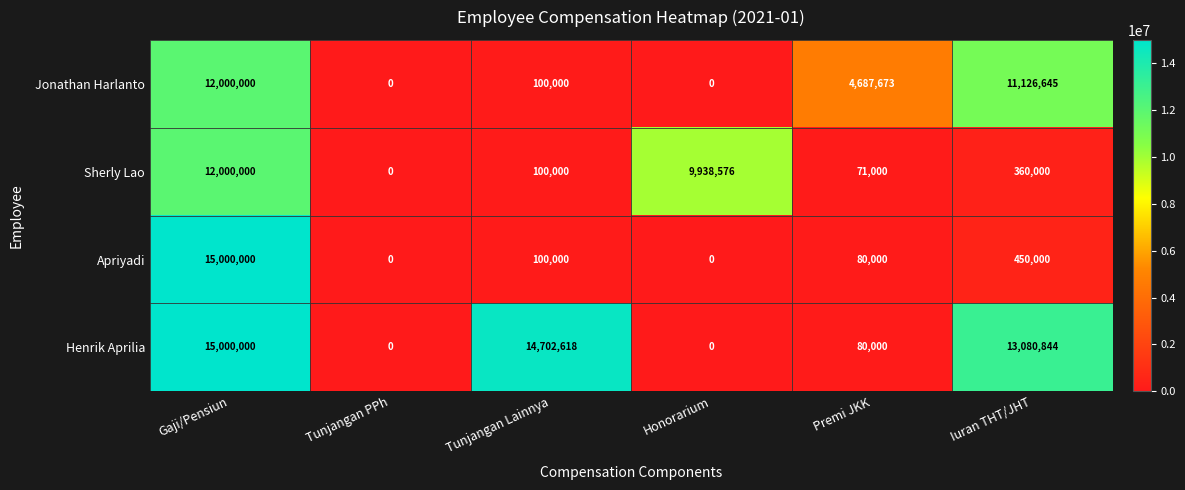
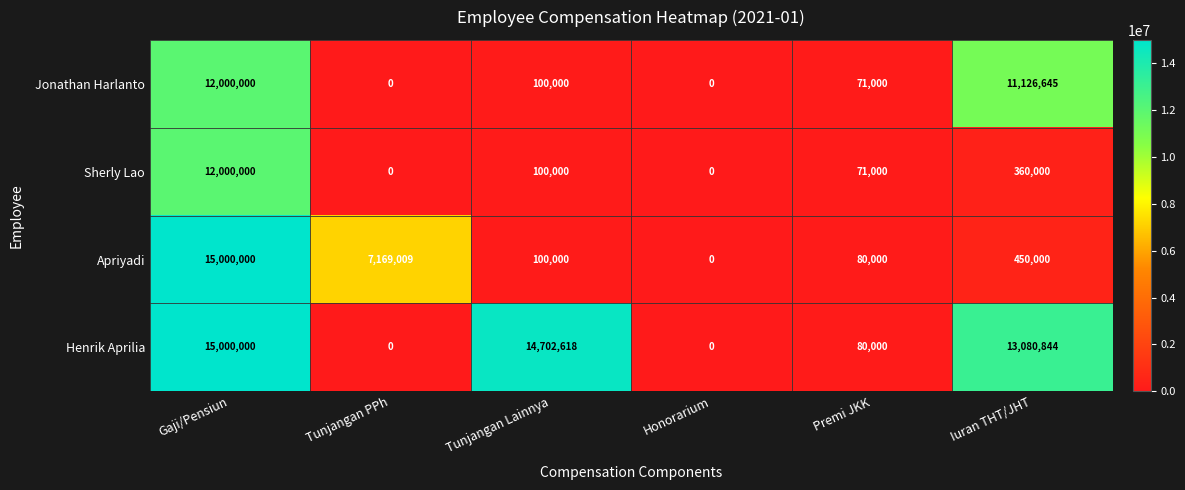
  {
    "Jonathan Harlanto": {
      "Gaji/Pensiun": "12,000,000",
      "Tunjangan PPh": "0",
      "Tunjangan Lainnya": "100,000",
      "Honorarium": "0",
-     "Premi JKK": "4,687,673",
+     "Premi JKK": "71,000",
      "Iuran THT/JHT": "11,126,645"
    },
    "Sherly Lao": {
      "Gaji/Pensiun": "12,000,000",
      "Tunjangan PPh": "0",
      "Tunjangan Lainnya": "100,000",
-     "Honorarium": "9,938,576",
+     "Honorarium": "0",
      "Premi JKK": "71,000",
      "Iuran THT/JHT": "360,000"
    },
    "Apriyadi": {
      "Gaji/Pensiun": "15,000,000",
-     "Tunjangan PPh": "0",
+     "Tunjangan PPh": "7,169,009",
      "Tunjangan Lainnya": "100,000",
      "Honorarium": "0",
      "Premi JKK": "80,000",
      "Iuran THT/JHT": "450,000"
    },
    "Henrik Aprilia": {
      "Gaji/Pensiun": "15,000,000",
      "Tunjangan PPh": "0",
      "Tunjangan Lainnya": "14,702,618",
      "Honorarium": "0",
      "Premi JKK": "80,000",
      "Iuran THT/JHT": "13,080,844"
    }
  }
